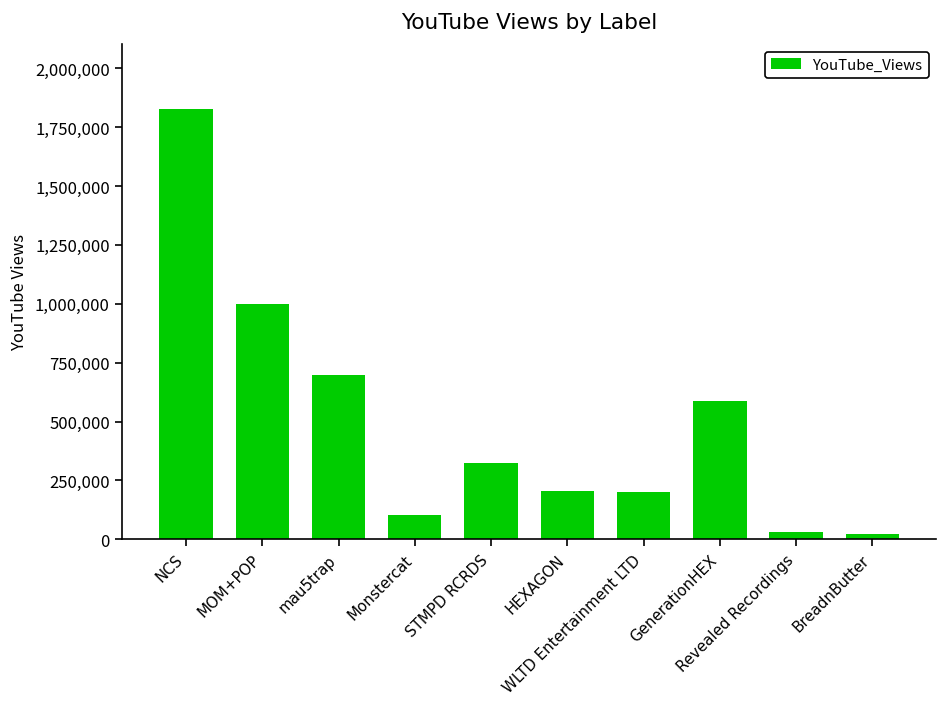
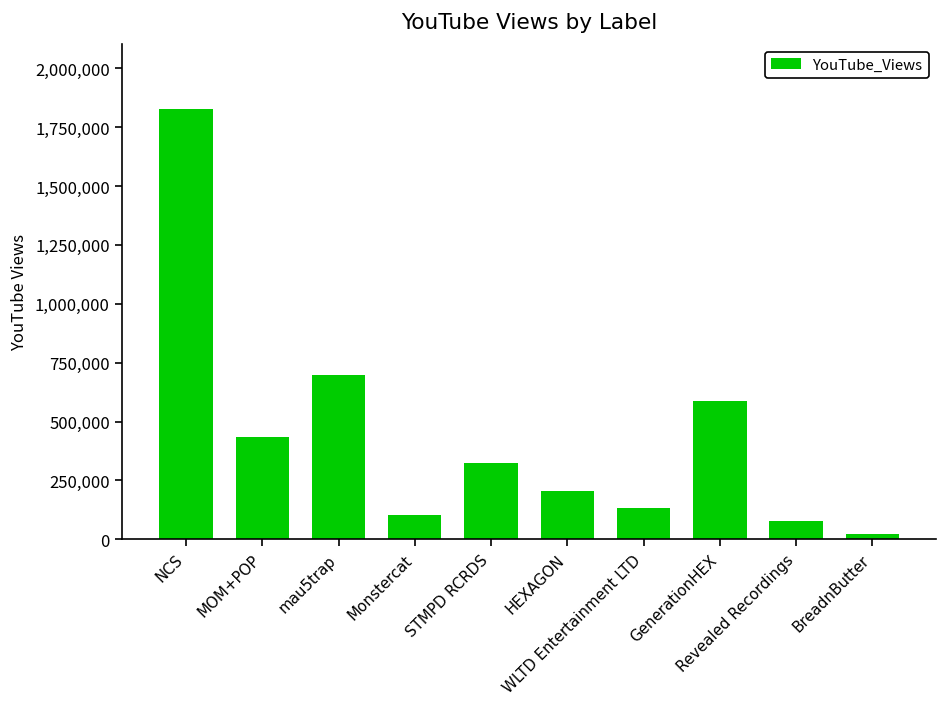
  {
    "NCS": "1,830,000",
-   "MOM+POP": "1,000,000",
+   "MOM+POP": "440,000",
    "mau5trap": "700,000",
    "Monstercat": "100,000",
    "STMPD RCRDS": "320,000",
    "HEXAGON": "200,000",
-   "WLTD Entertainment LTD": "200,000",
+   "WLTD Entertainment LTD": "130,000",
    "GenerationHEX": "590,000",
-   "Revealed Recordings": "30,000",
+   "Revealed Recordings": "80,000",
    "BreadnButter": "20,000"
  }
